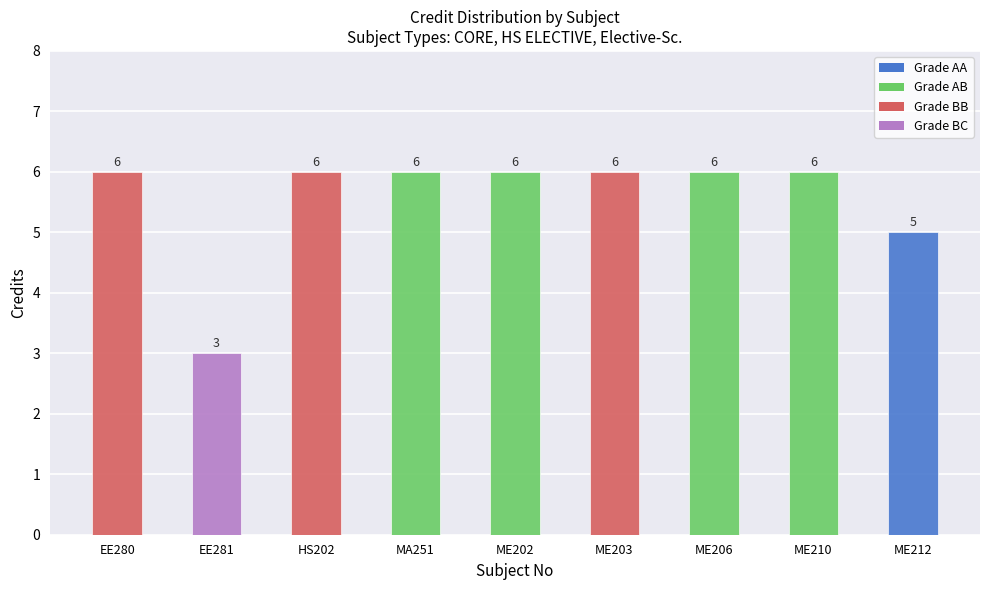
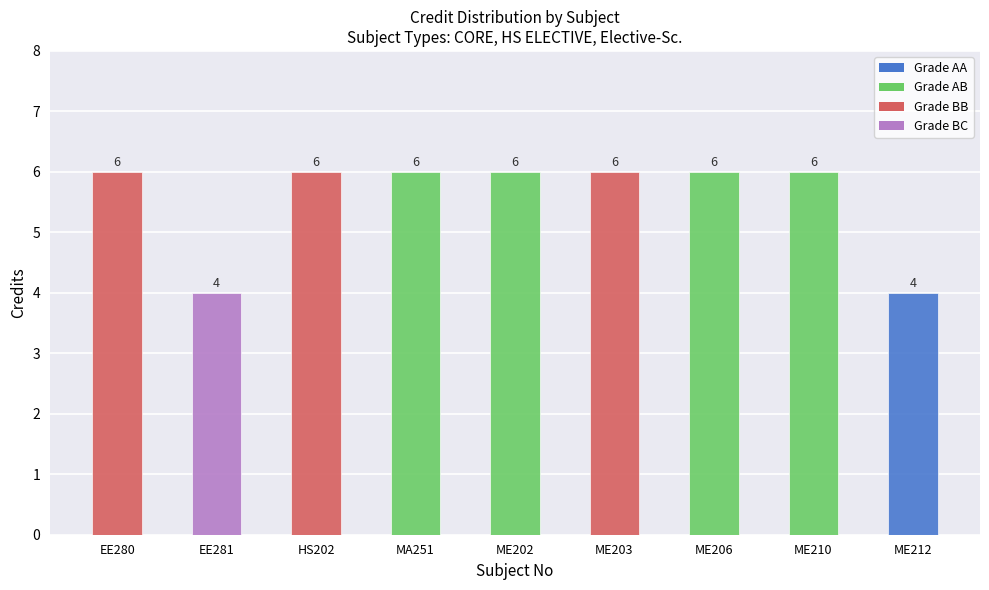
  {
    "EE280": 6,
-   "EE281": 3,
+   "EE281": 4,
    "HS202": 6,
    "MA251": 6,
    "ME202": 6,
    "ME203": 6,
    "ME206": 6,
    "ME210": 6,
-   "ME212": 5
+   "ME212": 4
  }
